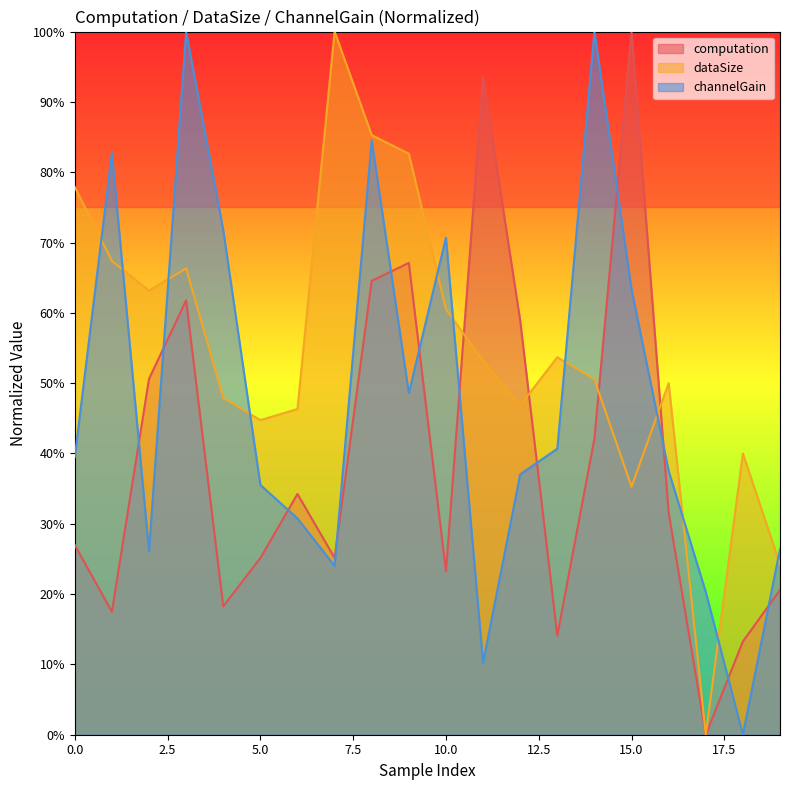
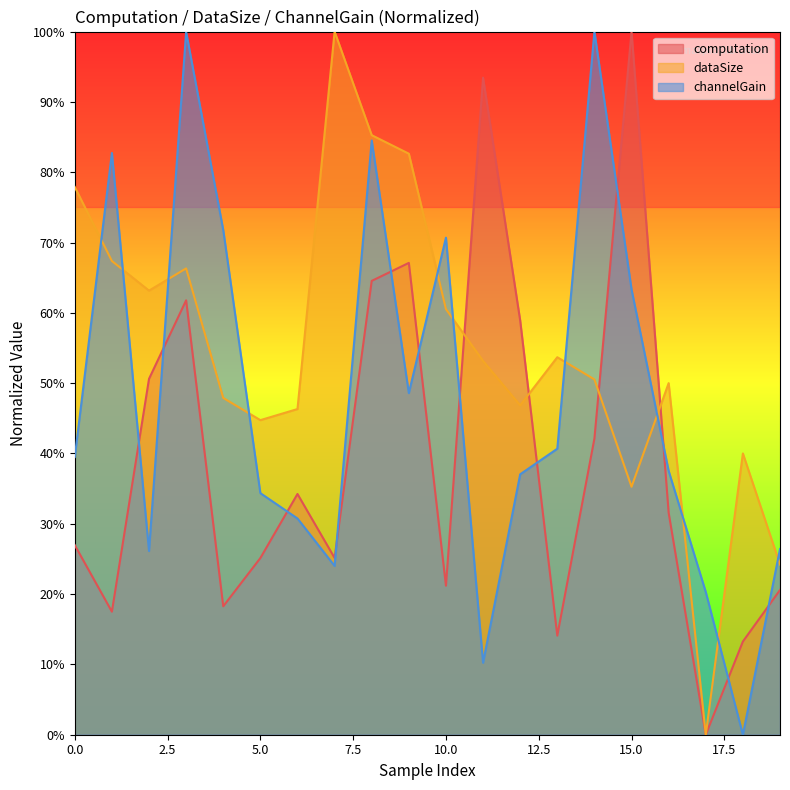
  {
    "computation": {
      "0.0": "27%",
      "5.0": "25%",
-     "10.0": "23%",
+     "10.0": "21%",
      "15.0": "100%"
    },
    "dataSize": {
      "0.0": "78%",
      "5.0": "45%",
      "10.0": "61%",
      "15.0": "35%"
    },
    "channelGain": {
      "0.0": "39%",
-     "5.0": "36%",
+     "5.0": "34%",
      "10.0": "71%",
      "15.0": "63%"
    }
  }
